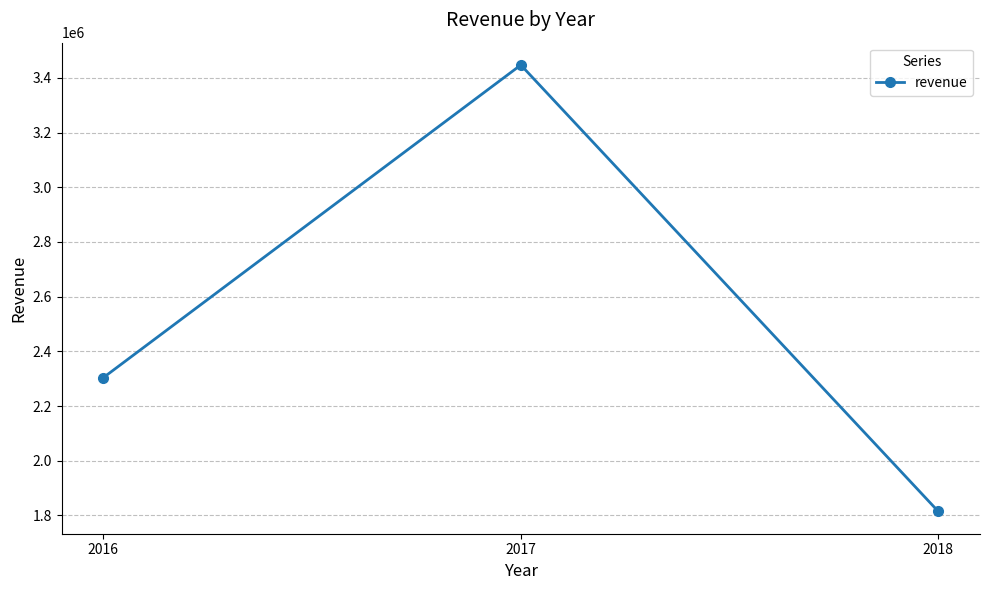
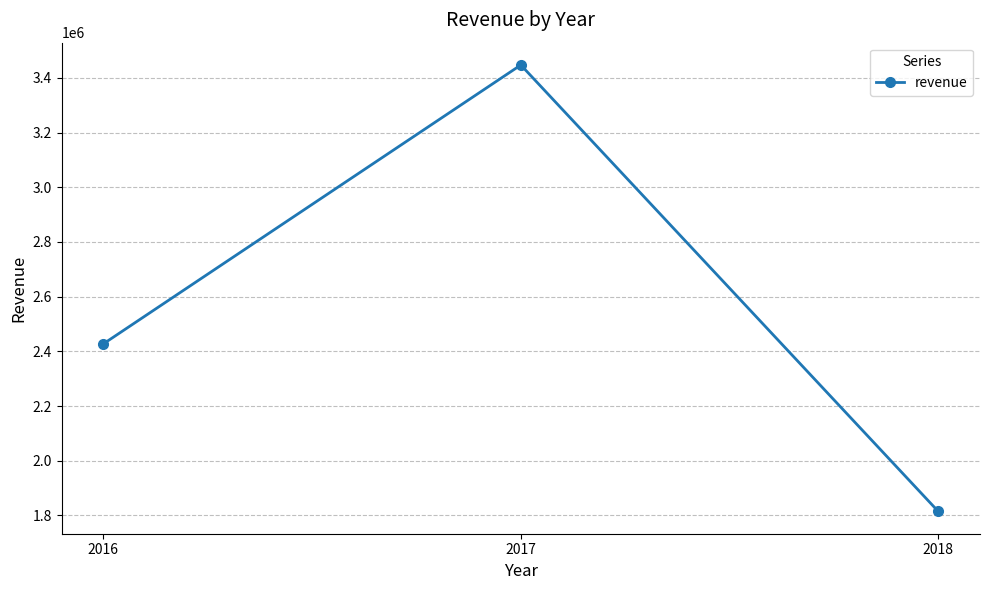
  {
-   "2016": 2300000,
+   "2016": 2430000,
    "2017": 3450000,
    "2018": 1810000
  }
